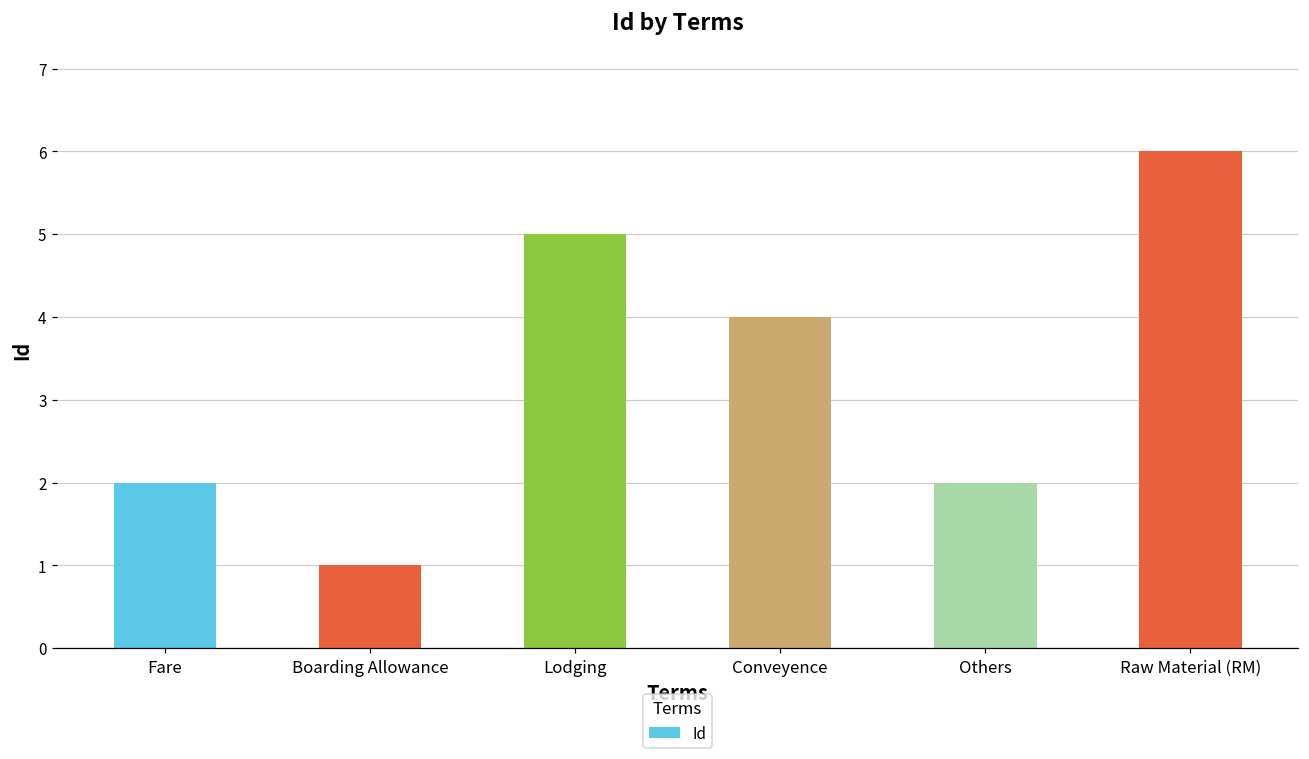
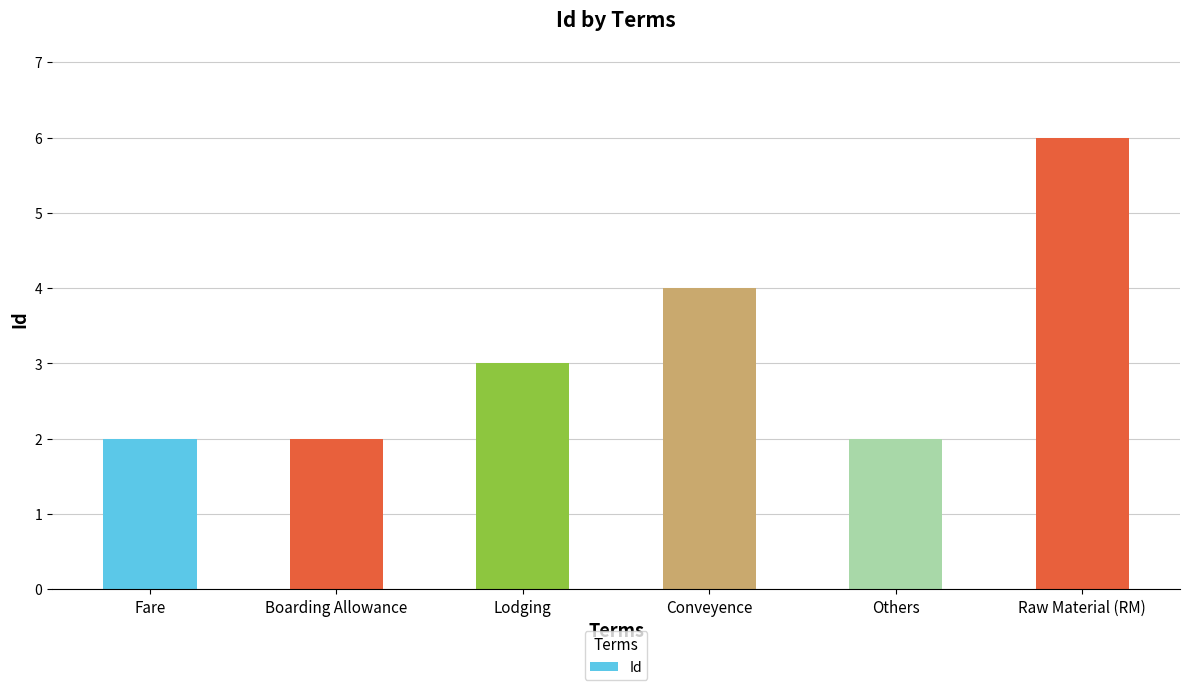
  {
    "Fare": 2,
-   "Boarding Allowance": 1,
-   "Lodging": 5,
+   "Boarding Allowance": 2,
+   "Lodging": 3,
    "Conveyence": 4,
    "Others": 2,
    "Raw Material (RM)": 6
  }
